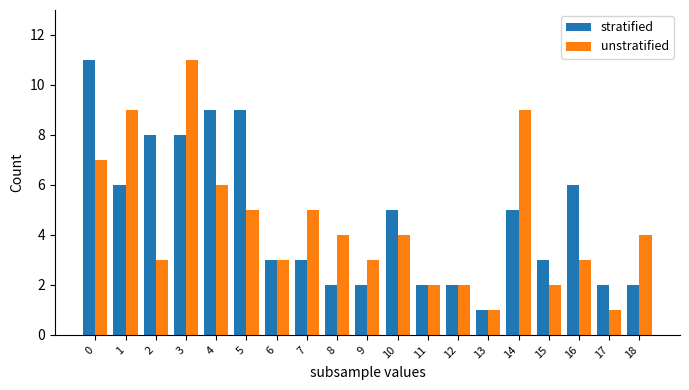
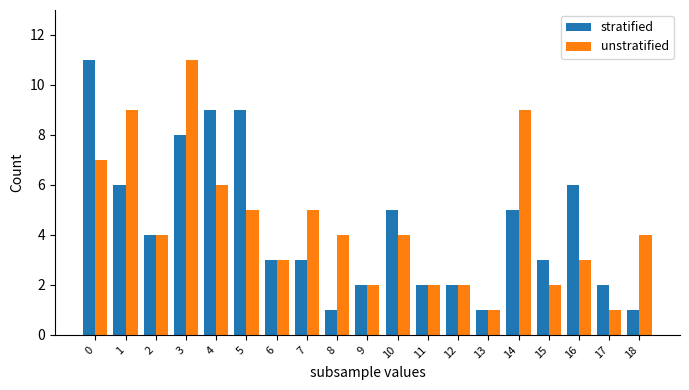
  {
    "stratified": {
      "0": 11,
      "1": 6,
-     "2": 8,
+     "2": 4,
      "3": 8,
      "4": 9,
      "5": 9,
      "6": 3,
      "7": 3,
-     "8": 2,
+     "8": 1,
      "9": 2,
      "10": 5,
      "11": 2,
      "12": 2,
      "13": 1,
      "14": 5,
      "15": 3,
      "16": 6,
      "17": 2,
-     "18": 2
+     "18": 1
    },
    "unstratified": {
      "0": 7,
      "1": 9,
-     "2": 3,
+     "2": 4,
      "3": 11,
      "4": 6,
      "5": 5,
      "6": 3,
      "7": 5,
      "8": 4,
-     "9": 3,
+     "9": 2,
      "10": 4,
      "11": 2,
      "12": 2,
      "13": 1,
      "14": 9,
      "15": 2,
      "16": 3,
      "17": 1,
      "18": 4
    }
  }
